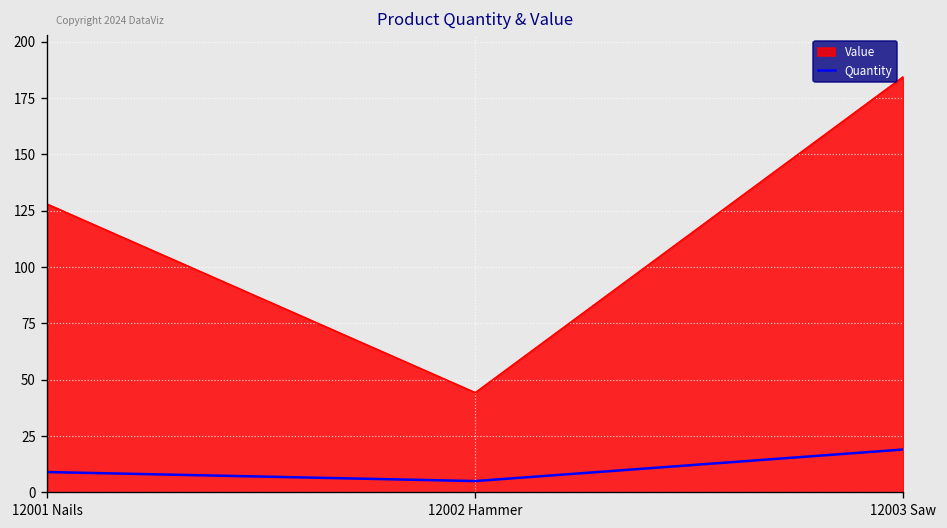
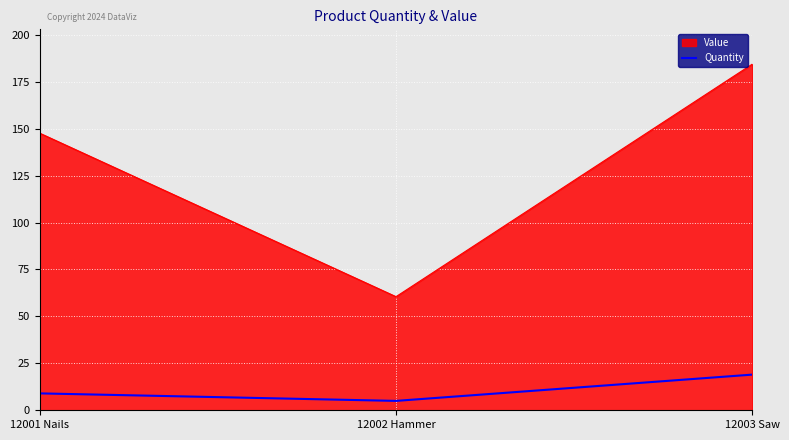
  {
    "Value": {
-     "12001 Nails": 128,
-     "12002 Hammer": 44,
+     "12001 Nails": 148,
+     "12002 Hammer": 61,
      "12003 Saw": 184
    },
    "Quantity": {
      "12001 Nails": 9,
      "12002 Hammer": 5,
      "12003 Saw": 19
    }
  }
